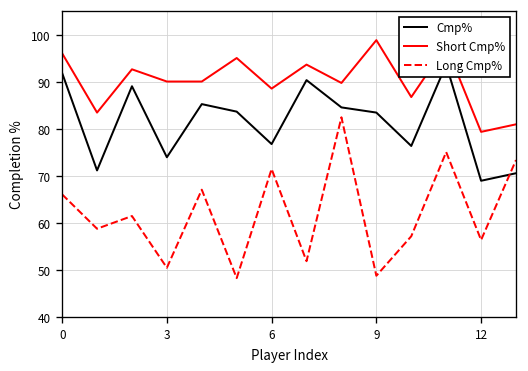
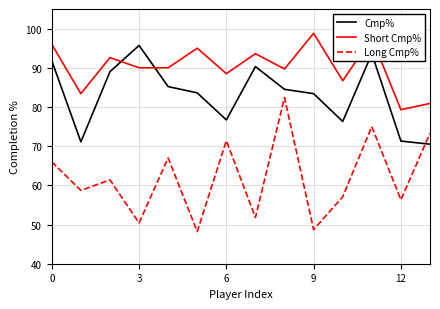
  {
    "Cmp%": {
      "0": 92,
-     "3": 74,
+     "3": 96,
      "6": 77,
      "9": 83,
-     "12": 69
+     "12": 71
    }
  }
